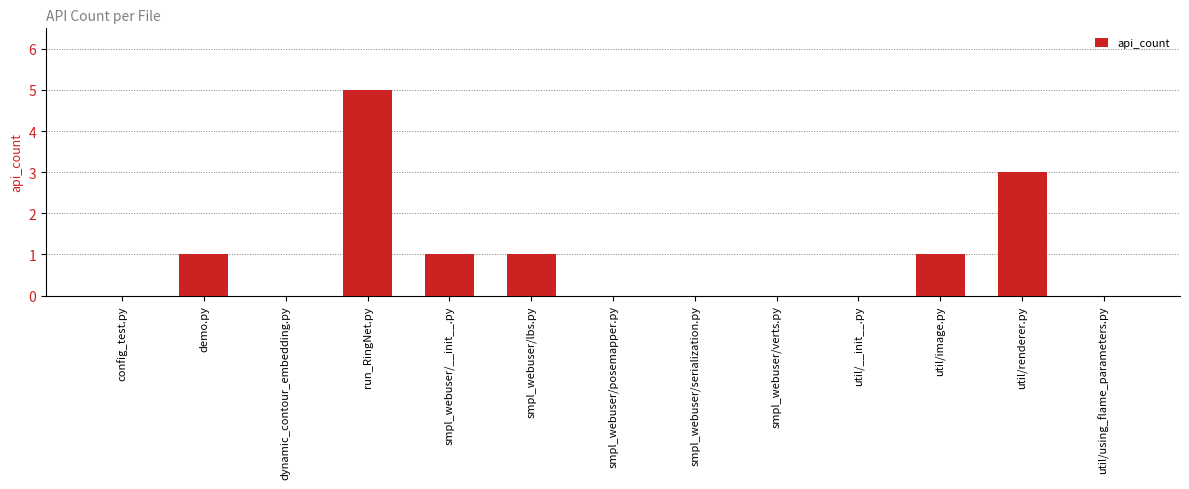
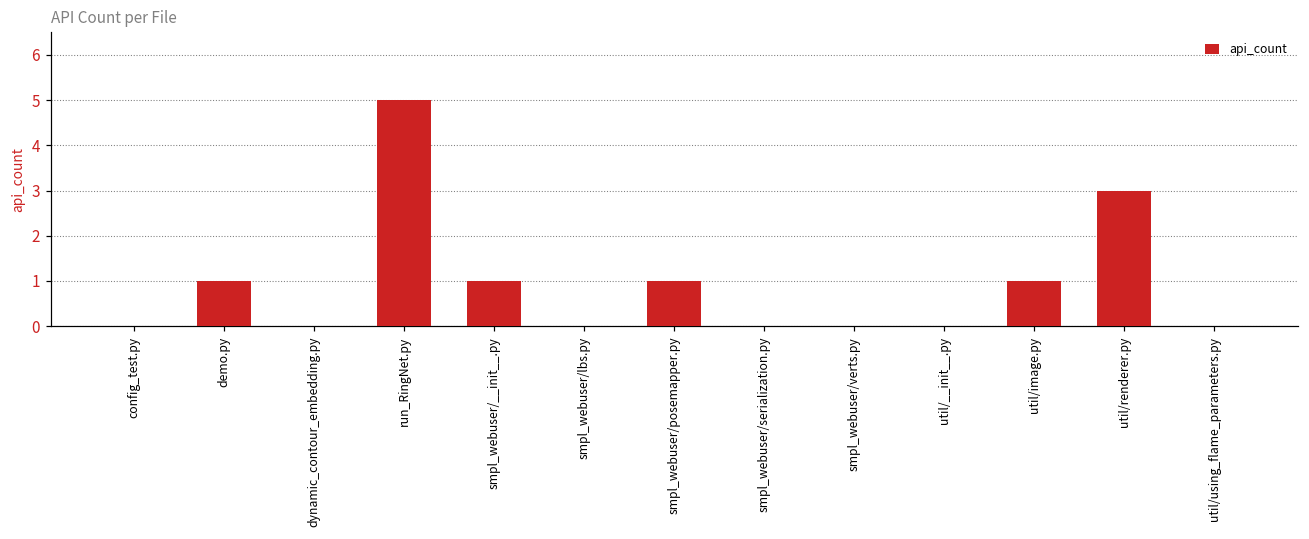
  {
    "config_test.py": 0,
    "demo.py": 1,
    "dynamic_contour_embedding.py": 0,
    "run_RingNet.py": 5,
    "smpl_webuser/__init__.py": 1,
-   "smpl_webuser/lbs.py": 1,
-   "smpl_webuser/posemapper.py": 0,
+   "smpl_webuser/lbs.py": 0,
+   "smpl_webuser/posemapper.py": 1,
    "smpl_webuser/serialization.py": 0,
    "smpl_webuser/verts.py": 0,
    "util/__init__.py": 0,
    "util/image.py": 1,
    "util/renderer.py": 3,
    "util/using_flame_parameters.py": 0
  }
